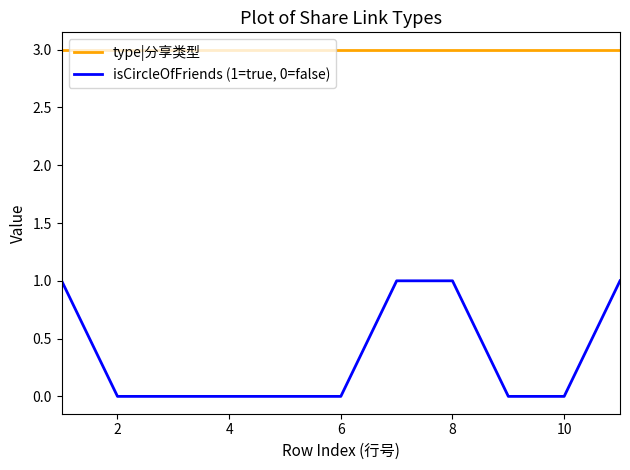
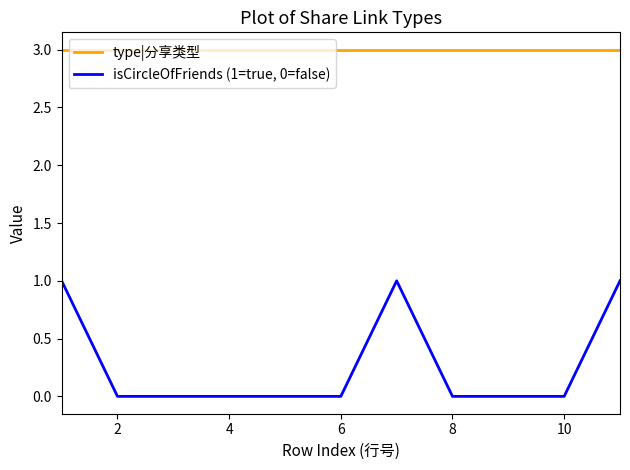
  {
    "type|分享类型": {
      "6": 3,
      "8": 3,
      "10": 3
    },
    "isCircleOfFriends (1=true, 0=false)": {
      "2": 0,
      "4": 0,
      "6": 0,
-     "8": 1,
+     "8": 0,
      "10": 0
    }
  }
